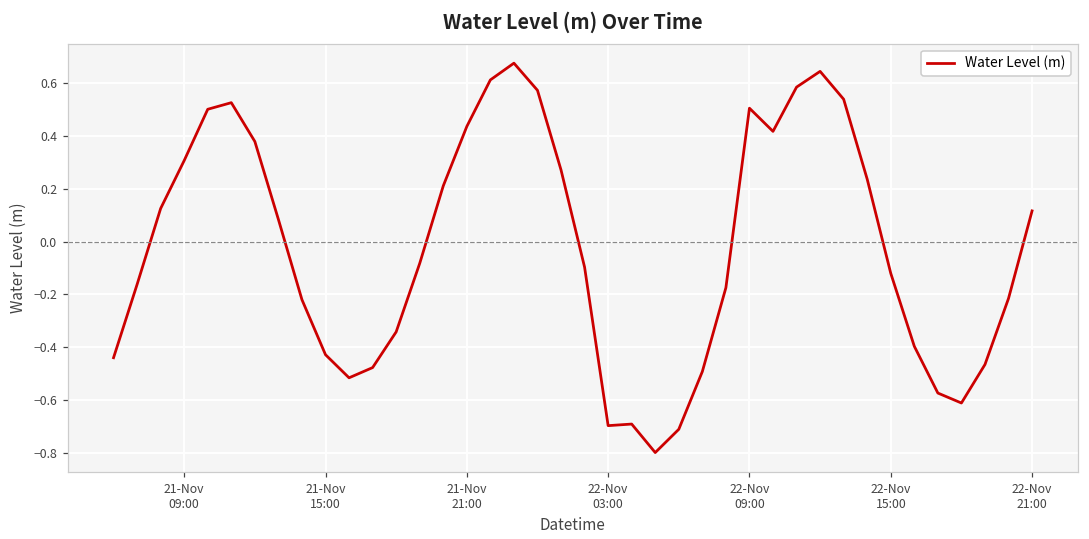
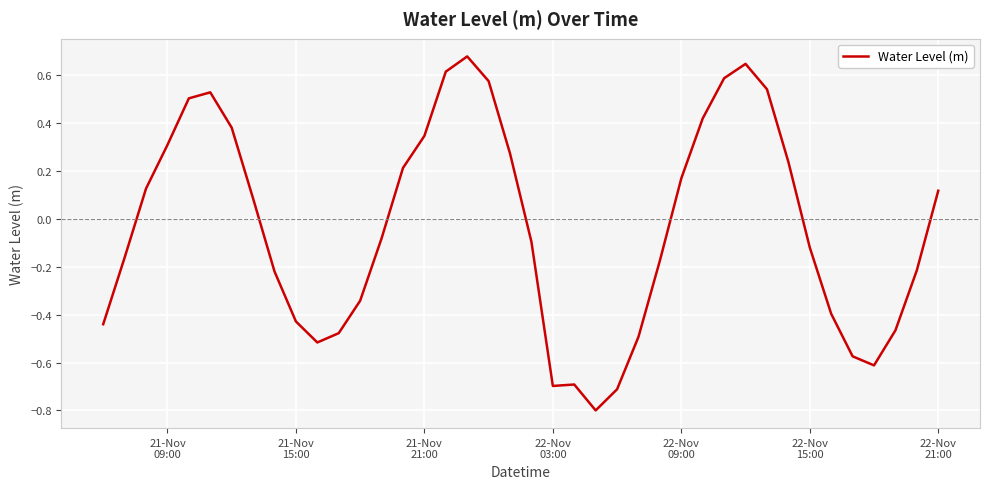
  {
    "21-Nov 09:00": 0.31,
    "21-Nov 15:00": -0.43,
-   "21-Nov 21:00": 0.44,
+   "21-Nov 21:00": 0.34,
    "22-Nov 03:00": -0.70,
-   "22-Nov 09:00": 0.51,
+   "22-Nov 09:00": 0.17,
    "22-Nov 15:00": -0.12,
    "22-Nov 21:00": 0.12
  }
